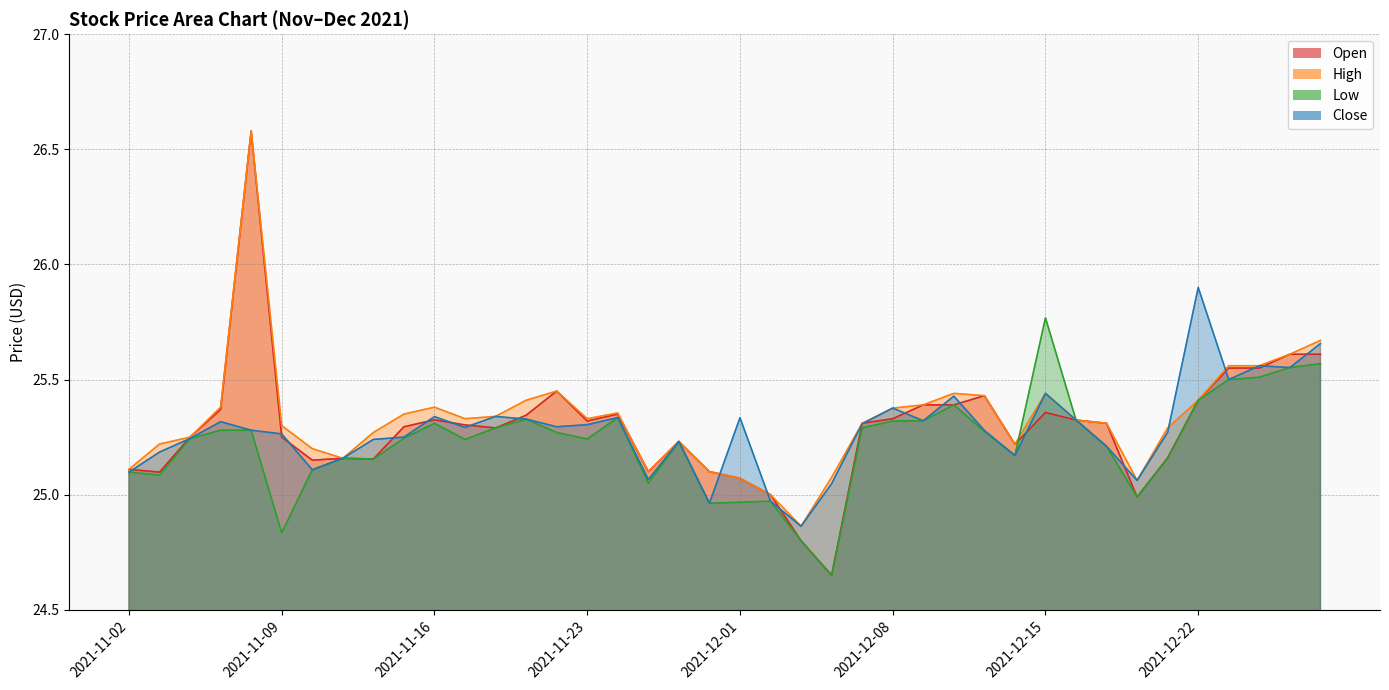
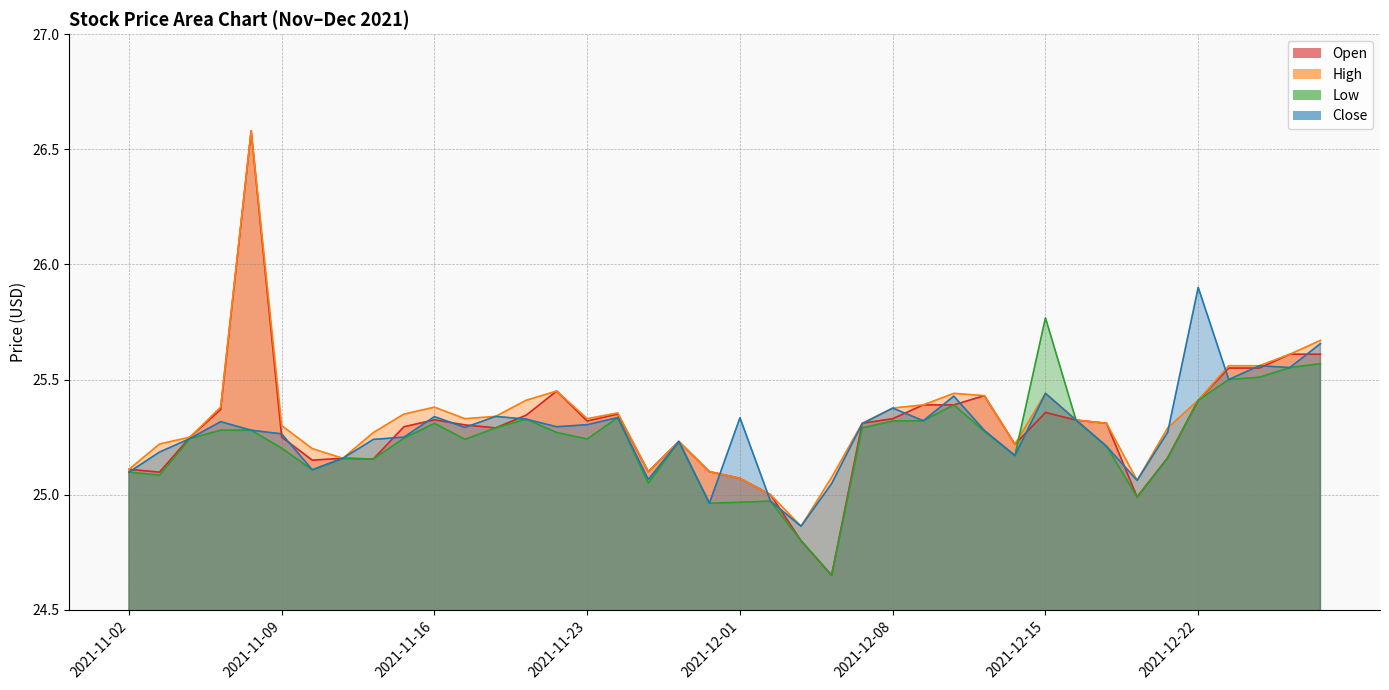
  {
    "Low": {
-     "2021-11-09": 24.83,
+     "2021-11-09": 25.20,
      "2021-11-16": 25.31,
      "2021-11-23": 25.24,
      "2021-12-01": 24.97,
      "2021-12-15": 25.77
    },
    "Close": {
      "2021-11-09": 25.26,
      "2021-11-16": 25.34,
      "2021-11-23": 25.30,
      "2021-12-01": 25.33,
      "2021-12-22": 25.90
    }
  }
